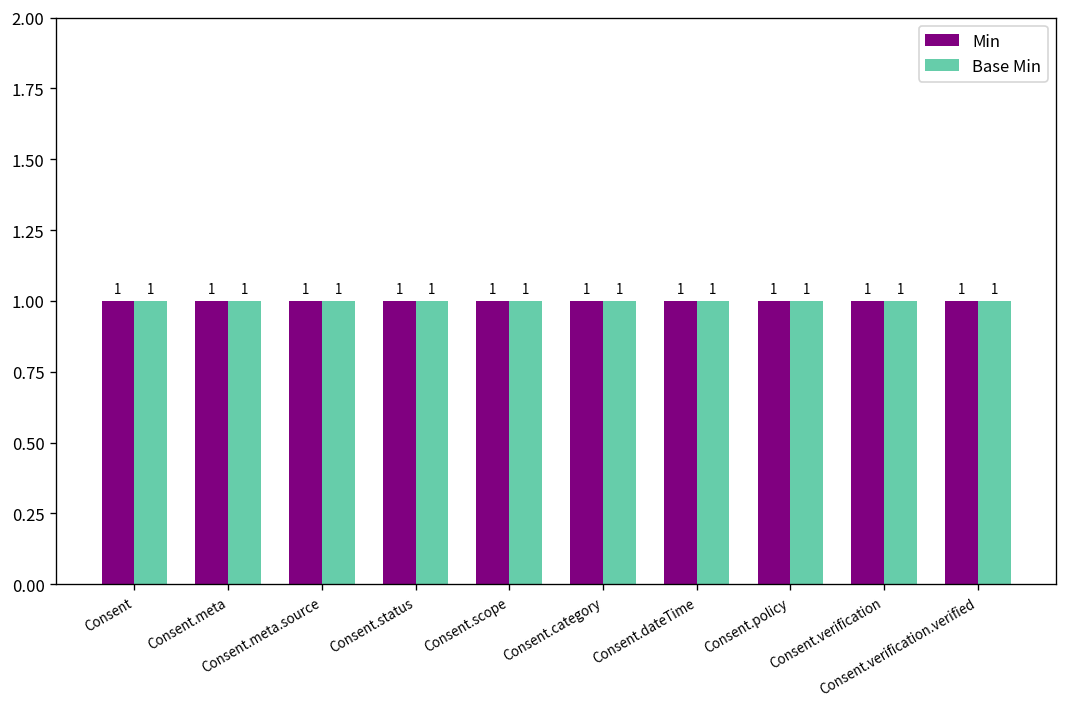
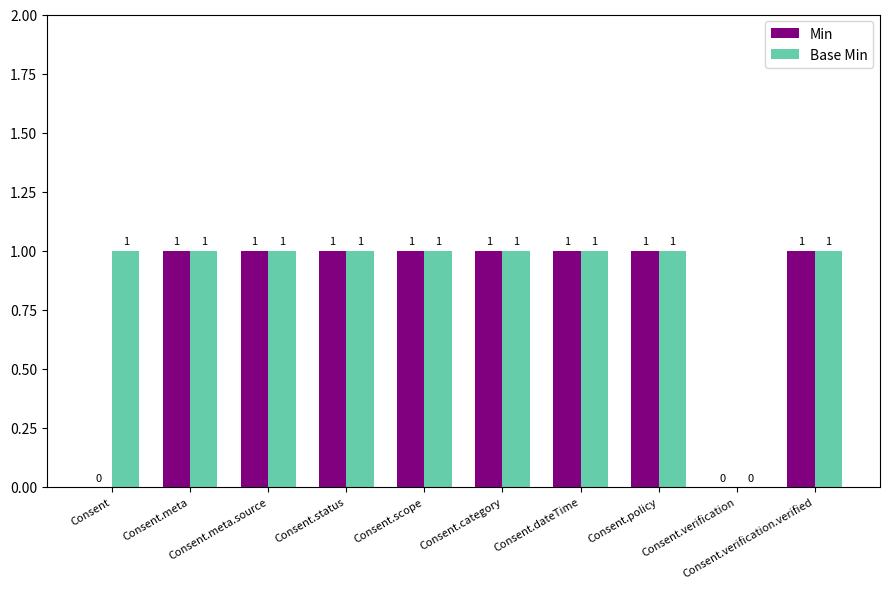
  {
    "Min": {
-     "Consent": 1,
+     "Consent": 0,
      "Consent.meta": 1,
      "Consent.meta.source": 1,
      "Consent.status": 1,
      "Consent.scope": 1,
      "Consent.category": 1,
      "Consent.dateTime": 1,
      "Consent.policy": 1,
-     "Consent.verification": 1,
+     "Consent.verification": 0,
      "Consent.verification.verified": 1
    },
    "Base Min": {
      "Consent": 1,
      "Consent.meta": 1,
      "Consent.meta.source": 1,
      "Consent.status": 1,
      "Consent.scope": 1,
      "Consent.category": 1,
      "Consent.dateTime": 1,
      "Consent.policy": 1,
-     "Consent.verification": 1,
+     "Consent.verification": 0,
      "Consent.verification.verified": 1
    }
  }
